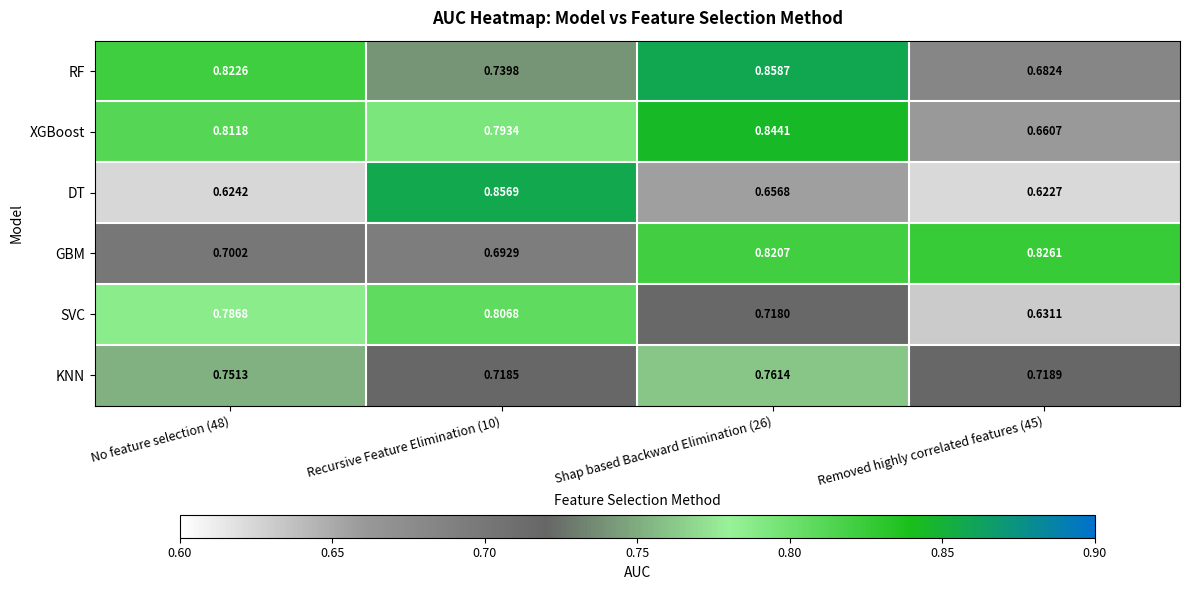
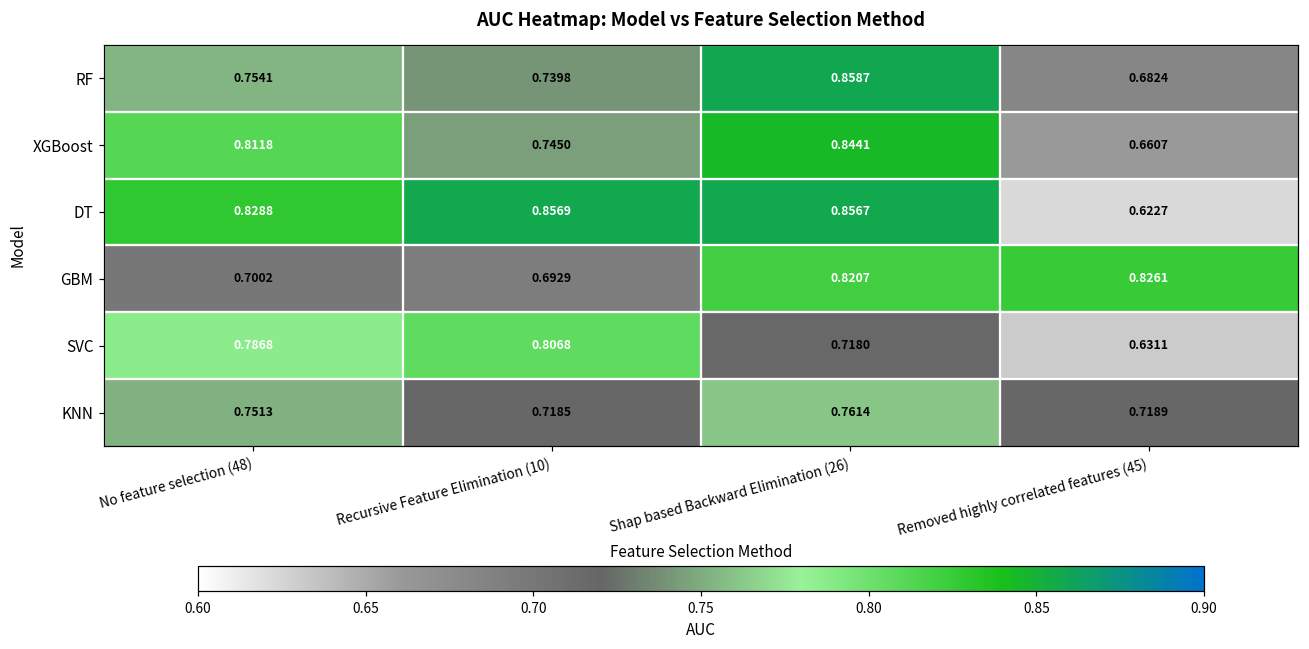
  {
    "RF": {
-     "No feature selection (48)": 0.8226,
+     "No feature selection (48)": 0.7541,
      "Recursive Feature Elimination (10)": 0.7398,
      "Shap based Backward Elimination (26)": 0.8587,
      "Removed highly correlated features (45)": 0.6824
    },
    "XGBoost": {
      "No feature selection (48)": 0.8118,
-     "Recursive Feature Elimination (10)": 0.7934,
+     "Recursive Feature Elimination (10)": 0.7450,
      "Shap based Backward Elimination (26)": 0.8441,
      "Removed highly correlated features (45)": 0.6607
    },
    "DT": {
-     "No feature selection (48)": 0.6242,
+     "No feature selection (48)": 0.8288,
      "Recursive Feature Elimination (10)": 0.8569,
-     "Shap based Backward Elimination (26)": 0.6568,
+     "Shap based Backward Elimination (26)": 0.8567,
      "Removed highly correlated features (45)": 0.6227
    },
    "GBM": {
      "No feature selection (48)": 0.7002,
      "Recursive Feature Elimination (10)": 0.6929,
      "Shap based Backward Elimination (26)": 0.8207,
      "Removed highly correlated features (45)": 0.8261
    },
    "SVC": {
      "No feature selection (48)": 0.7868,
      "Recursive Feature Elimination (10)": 0.8068,
      "Shap based Backward Elimination (26)": 0.7180,
      "Removed highly correlated features (45)": 0.6311
    },
    "KNN": {
      "No feature selection (48)": 0.7513,
      "Recursive Feature Elimination (10)": 0.7185,
      "Shap based Backward Elimination (26)": 0.7614,
      "Removed highly correlated features (45)": 0.7189
    }
  }
